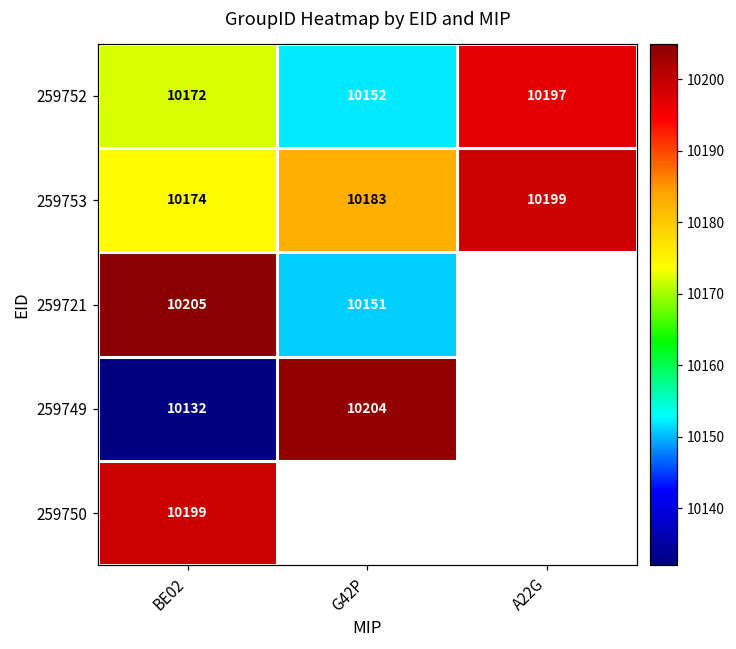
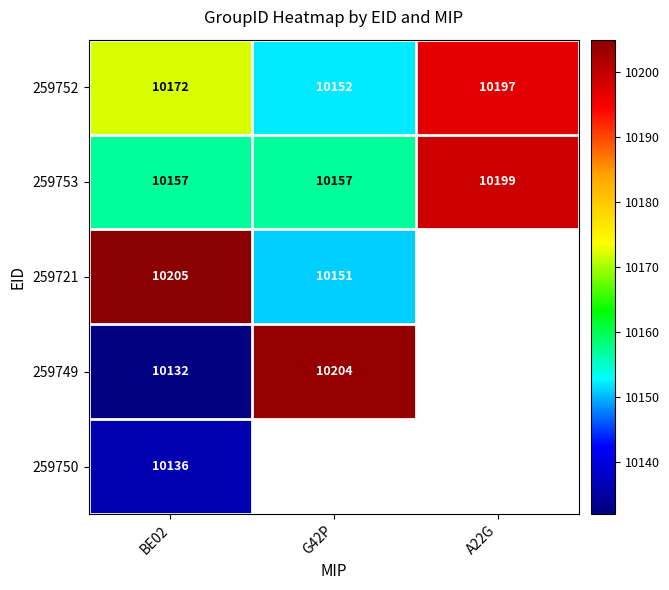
  {
    "259752": {
      "BE02": 10172,
      "G42P": 10152,
      "A22G": 10197
    },
    "259753": {
-     "BE02": 10174,
-     "G42P": 10183,
+     "BE02": 10157,
+     "G42P": 10157,
      "A22G": 10199
    },
    "259721": {
      "BE02": 10205,
      "G42P": 10151
    },
    "259749": {
      "BE02": 10132,
      "G42P": 10204
    },
    "259750": {
-     "BE02": 10199
+     "BE02": 10136
    }
  }
